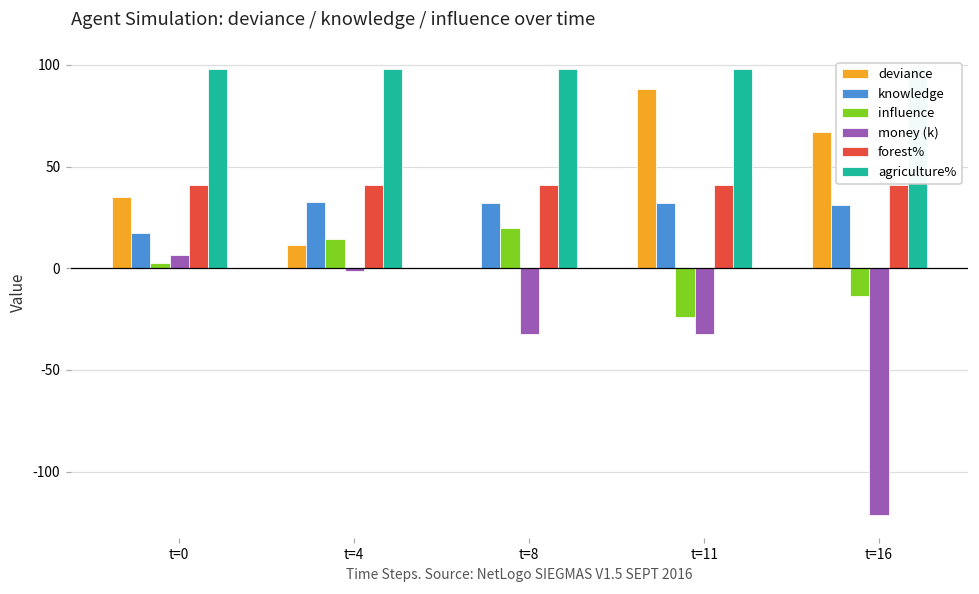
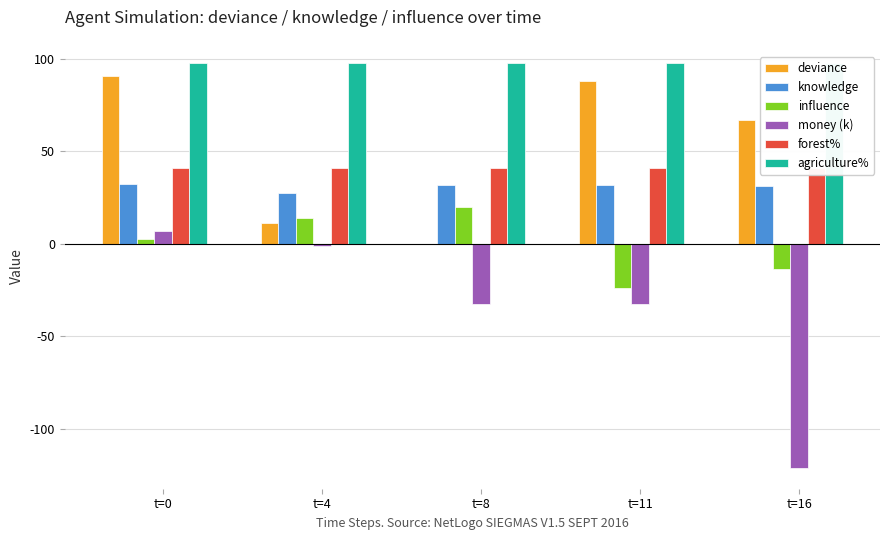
  {
    "deviance": {
-     "t=0": 35,
+     "t=0": 91,
      "t=4": 12,
      "t=8": 0,
      "t=11": 88,
      "t=16": 67
    },
    "knowledge": {
-     "t=0": 17,
-     "t=4": 33,
+     "t=0": 33,
+     "t=4": 28,
      "t=8": 32,
      "t=11": 32,
      "t=16": 31
    },
    "influence": {
      "t=0": 3,
      "t=4": 14,
      "t=8": 20,
      "t=11": -24,
      "t=16": -13
    },
    "money (k)": {
      "t=0": 7,
      "t=8": -32,
      "t=11": -32,
      "t=16": -122
    },
    "forest%": {
      "t=0": 41,
      "t=4": 41,
      "t=8": 41,
      "t=11": 41
    },
    "agriculture%": {
      "t=0": 98,
      "t=4": 98,
      "t=8": 98,
      "t=11": 98
    }
  }
